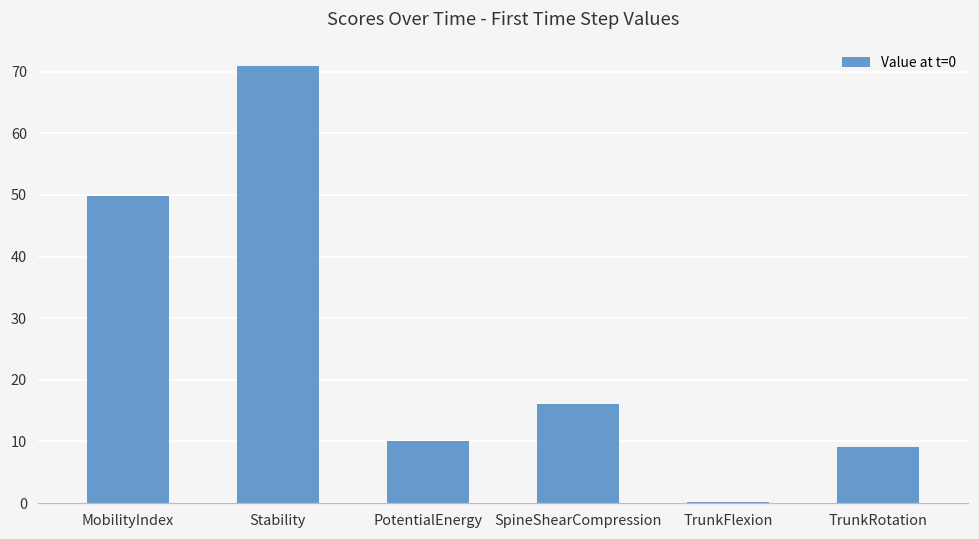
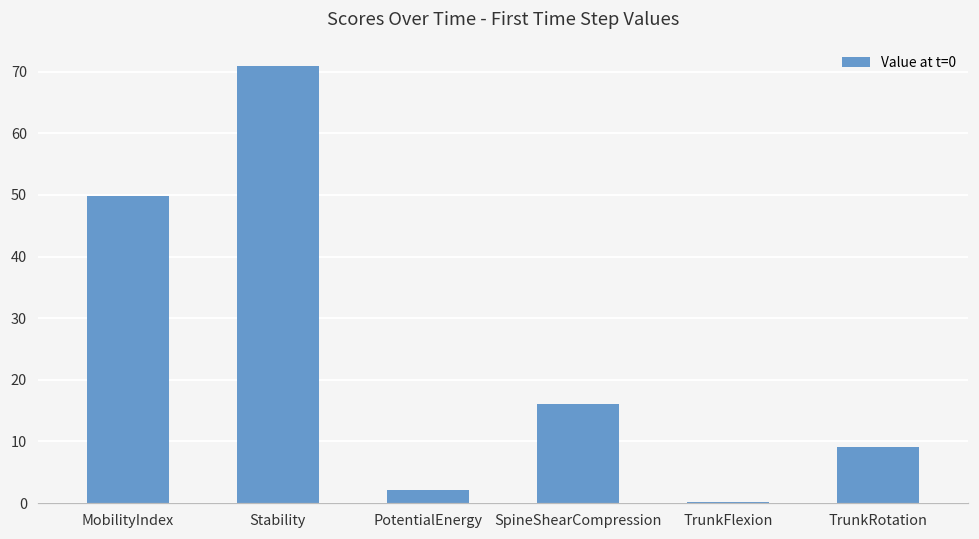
  {
    "MobilityIndex": 50,
    "Stability": 71,
-   "PotentialEnergy": 10,
+   "PotentialEnergy": 2,
    "SpineShearCompression": 16,
    "TrunkRotation": 9
  }
